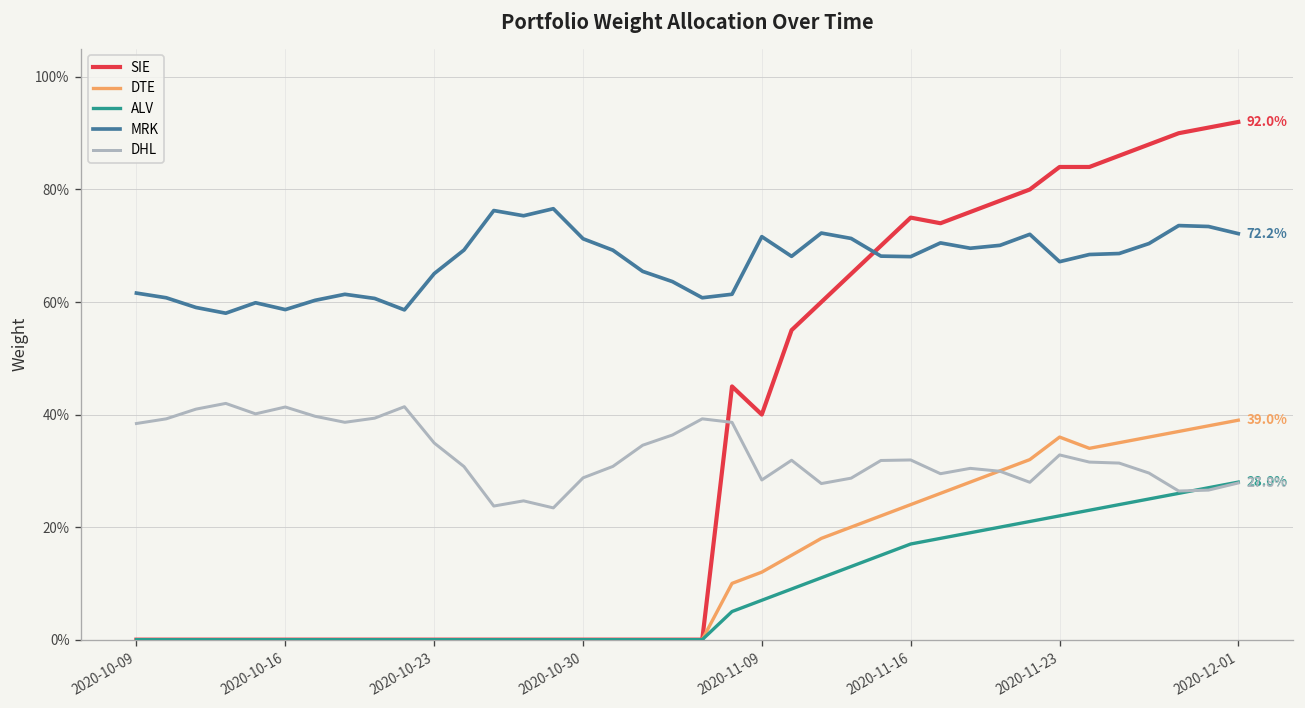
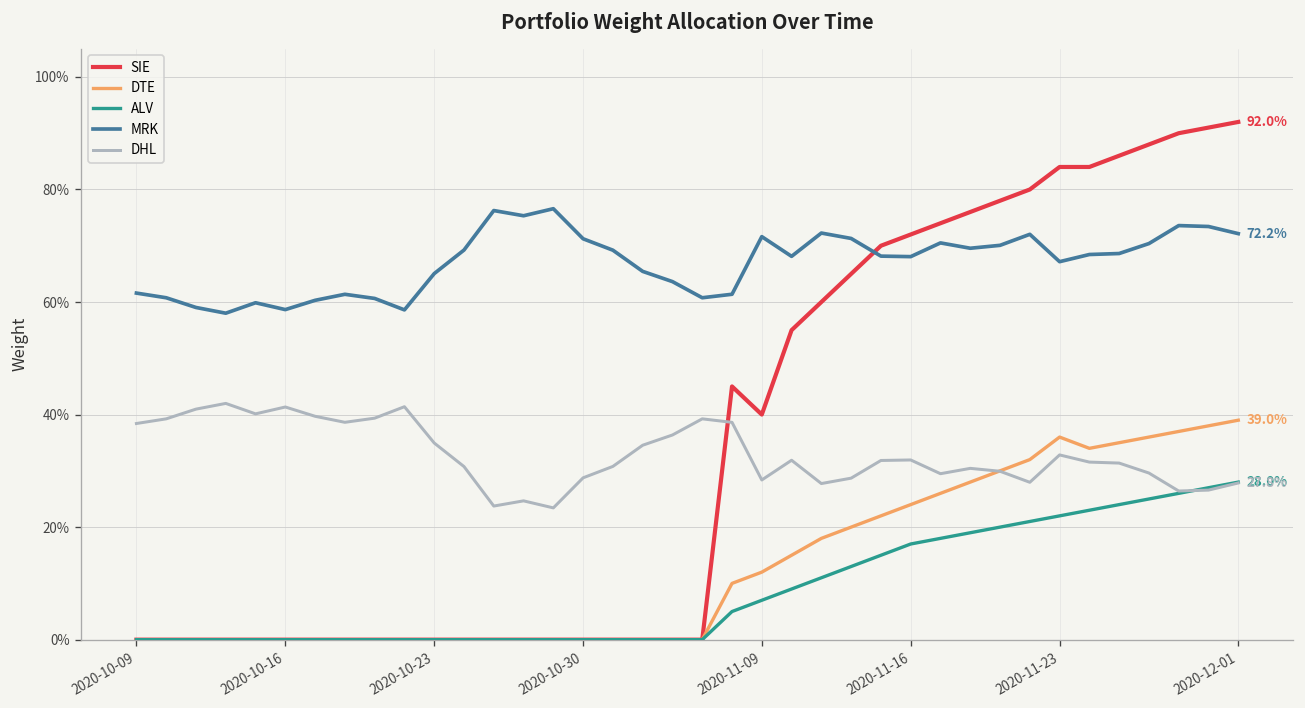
  {
    "SIE": {
      "2020-11-09": "40%",
-     "2020-11-16": "75%",
+     "2020-11-16": "72%",
      "2020-11-23": "84%"
    },
    "DTE": {
      "2020-12-01": "39.0%"
    },
    "DHL": {
      "2020-10-09": "38%",
      "2020-10-16": "41%",
      "2020-10-23": "35%",
      "2020-10-30": "29%",
      "2020-11-09": "28%",
      "2020-11-16": "32%",
      "2020-11-23": "33%"
    }
  }
